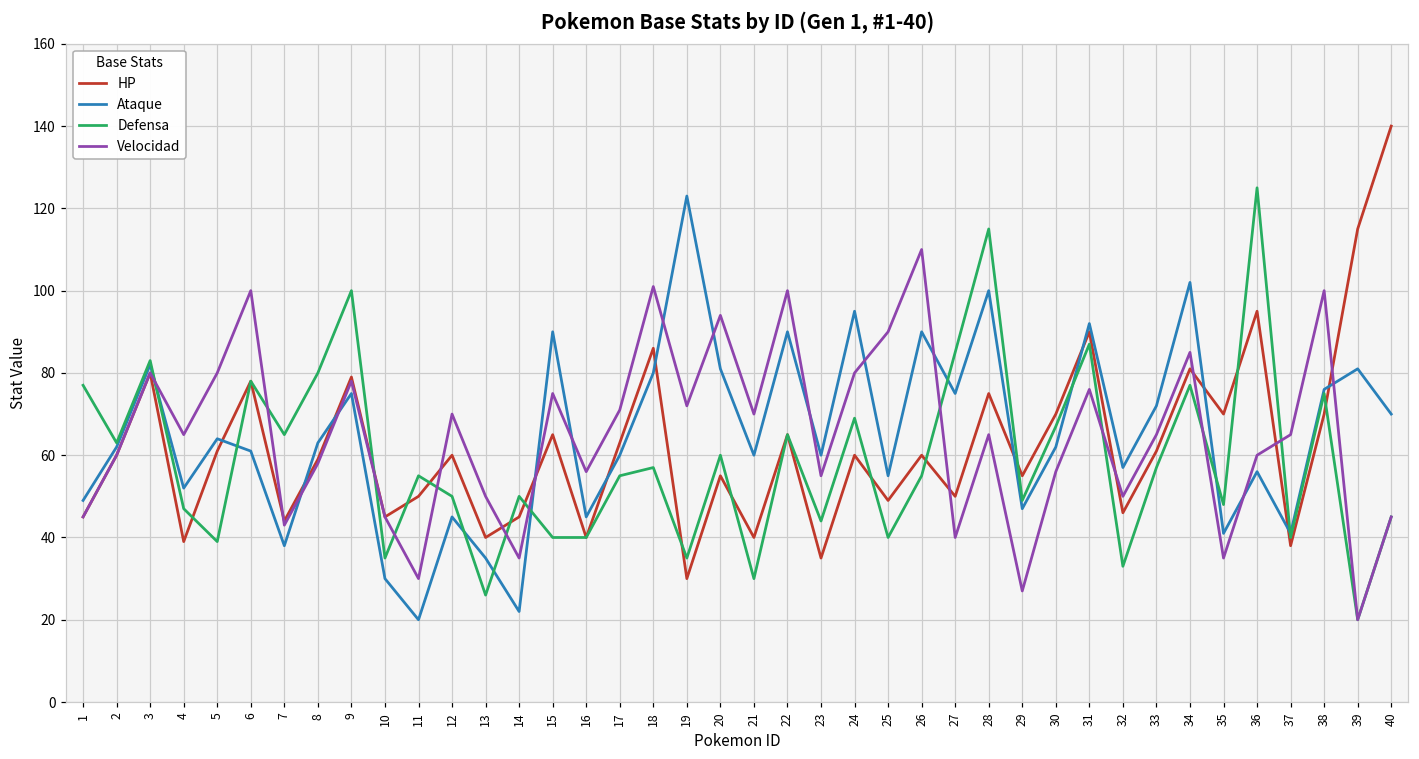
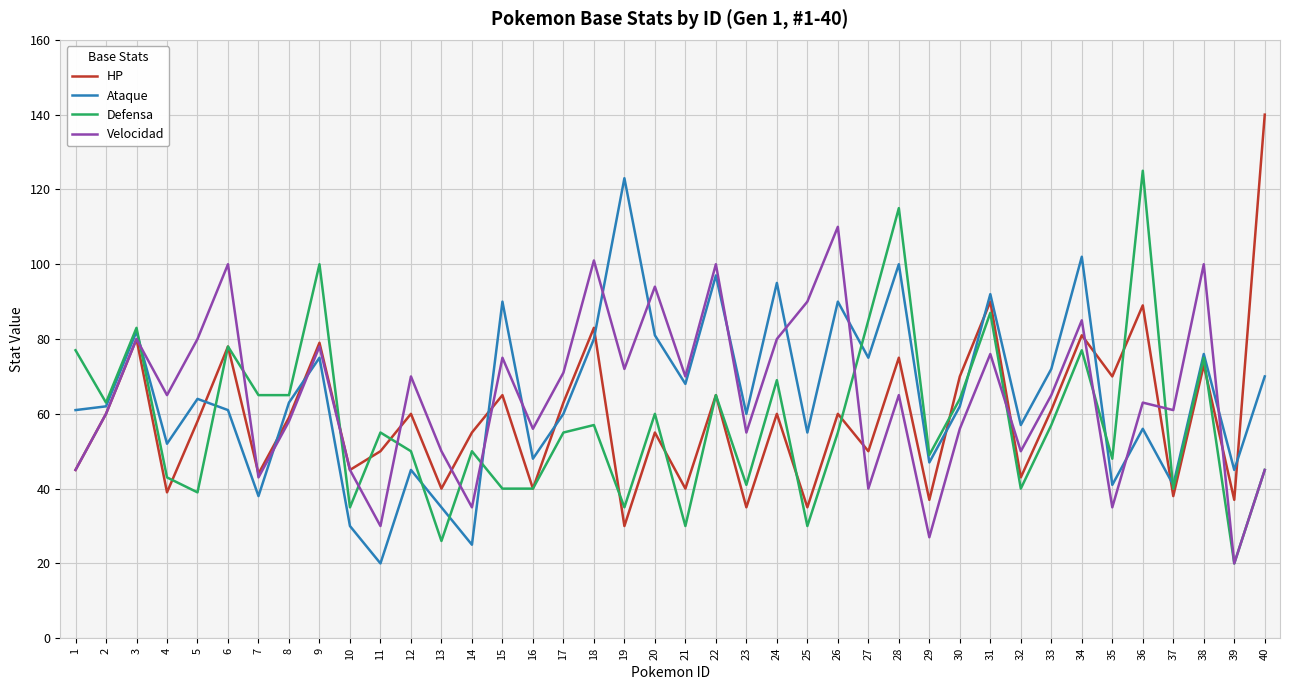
  {
    "HP": {
      "4": 39,
-     "5": 61,
+     "5": 58,
      "7": 44,
      "8": 59,
      "9": 79,
      "11": 50,
      "12": 60,
      "13": 40,
-     "14": 45,
+     "14": 55,
      "15": 65,
      "17": 63,
-     "18": 86,
+     "18": 83,
      "19": 30,
      "20": 55,
      "21": 40,
      "23": 35,
      "24": 60,
-     "25": 49,
+     "25": 35,
      "26": 60,
      "27": 50,
      "28": 75,
-     "29": 55,
+     "29": 37,
      "30": 70,
      "31": 90,
-     "32": 46,
+     "32": 43,
      "33": 61,
      "34": 81,
      "35": 70,
-     "36": 95,
+     "36": 89,
      "37": 38,
-     "38": 70,
-     "39": 115,
+     "38": 73,
+     "39": 37,
      "40": 140
    },
    "Ataque": {
-     "1": 49,
+     "1": 61,
      "2": 62,
      "3": 82,
      "4": 52,
      "5": 64,
      "6": 61,
      "7": 38,
      "8": 63,
      "9": 75,
      "10": 30,
      "11": 20,
      "12": 45,
      "13": 35,
-     "14": 22,
+     "14": 25,
      "15": 90,
-     "16": 45,
+     "16": 48,
      "17": 60,
      "18": 80,
      "19": 123,
      "20": 81,
-     "21": 60,
-     "22": 90,
+     "21": 68,
+     "22": 97,
      "23": 60,
      "24": 95,
      "25": 55,
      "26": 90,
      "27": 75,
      "28": 100,
      "29": 47,
      "30": 62,
      "31": 92,
      "32": 57,
      "33": 72,
      "34": 102,
      "35": 41,
      "36": 56,
      "37": 41,
      "38": 76,
-     "39": 81,
+     "39": 45,
      "40": 70
    },
    "Defensa": {
      "1": 77,
      "2": 63,
      "3": 83,
-     "4": 47,
+     "4": 43,
      "5": 39,
      "7": 65,
-     "8": 80,
+     "8": 65,
      "9": 100,
      "10": 35,
      "11": 55,
      "12": 50,
      "13": 26,
      "14": 50,
      "15": 40,
      "17": 55,
      "18": 57,
      "19": 35,
      "20": 60,
      "21": 30,
-     "23": 44,
+     "23": 41,
      "24": 69,
-     "25": 40,
+     "25": 30,
      "26": 55,
      "27": 85,
      "28": 115,
      "29": 49,
-     "30": 67,
+     "30": 64,
      "31": 87,
-     "32": 33,
+     "32": 40,
      "33": 57,
      "34": 77,
      "35": 48,
      "36": 125,
      "37": 40,
      "38": 75
    },
    "Velocidad": {
      "4": 65,
      "5": 80,
      "6": 100,
      "7": 43,
      "8": 58,
      "9": 78,
      "11": 30,
      "12": 70,
      "13": 50,
      "14": 35,
      "15": 75,
      "16": 56,
      "17": 71,
      "18": 101,
      "19": 72,
      "20": 94,
      "21": 70,
      "22": 100,
      "23": 55,
      "24": 80,
      "25": 90,
      "26": 110,
      "27": 40,
      "28": 65,
      "29": 27,
      "30": 56,
      "31": 76,
      "32": 50,
      "33": 65,
      "34": 85,
      "35": 35,
-     "36": 60,
-     "37": 65,
+     "36": 63,
+     "37": 61,
      "38": 100
    }
  }
